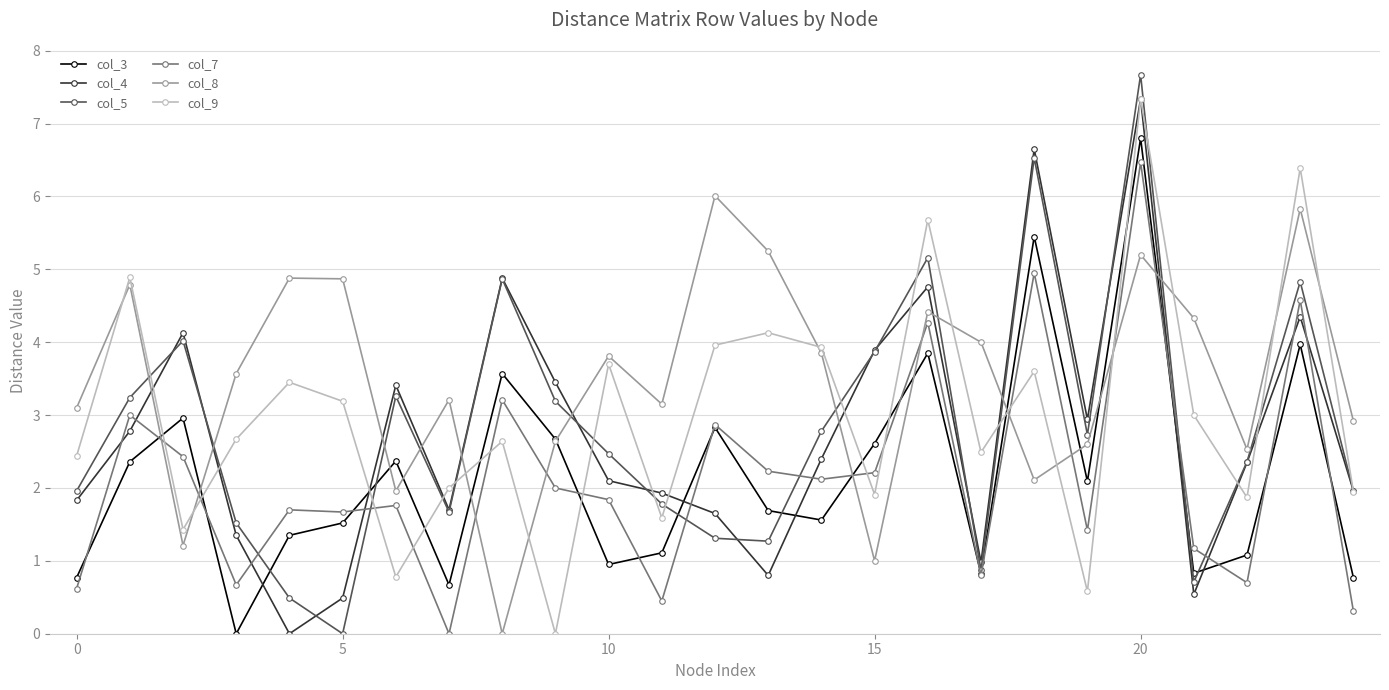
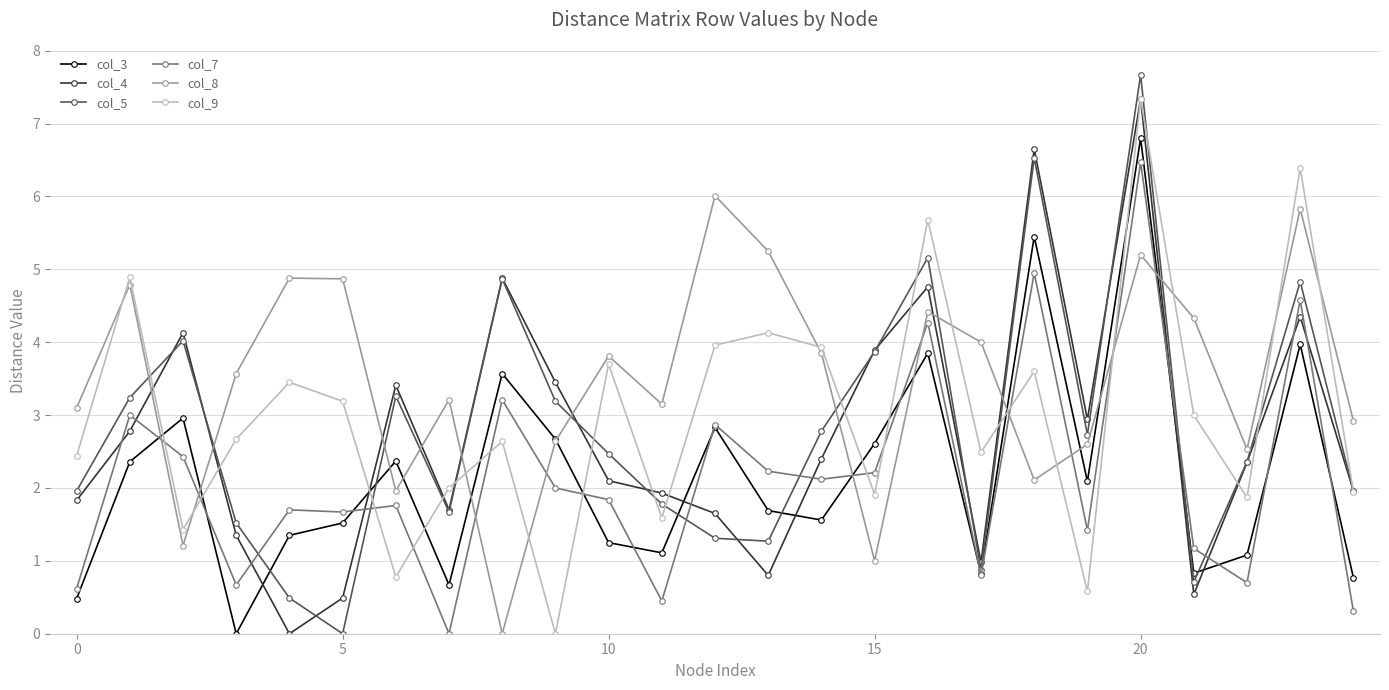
  {
    "col_3": {
-     "0": 0.8,
+     "0": 0.5,
      "5": 1.5,
-     "10": 1.0,
+     "10": 1.3,
      "15": 2.6,
      "20": 6.8
    }
  }
